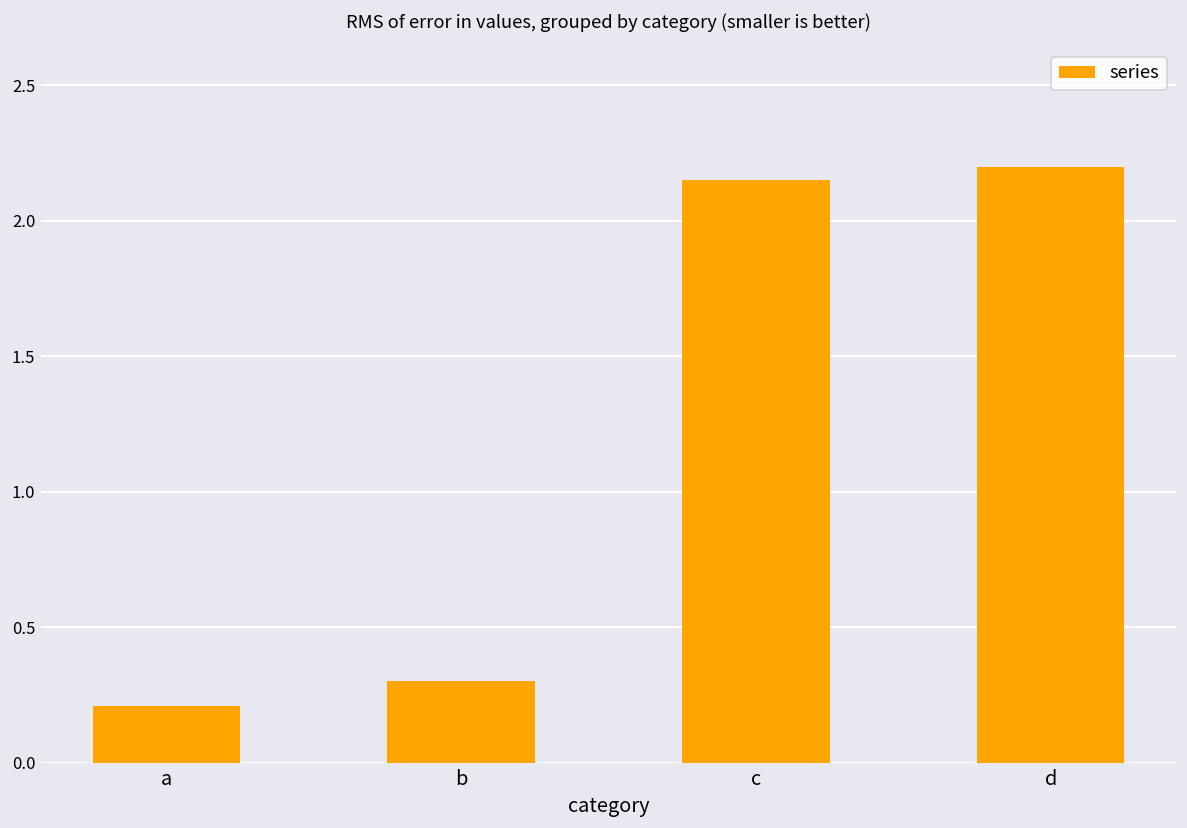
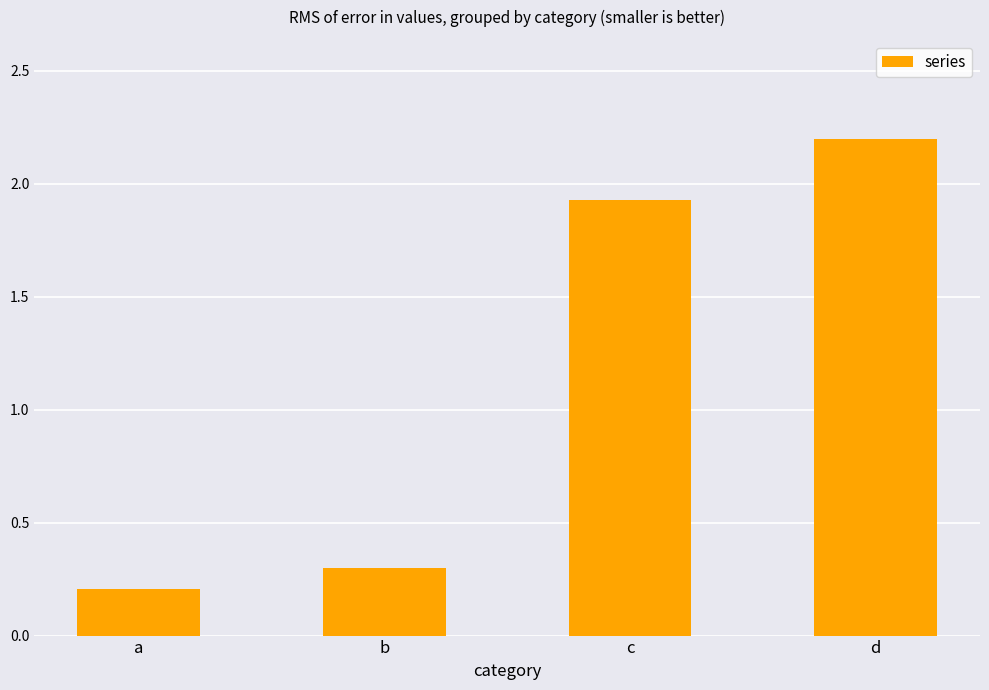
  {
    "a": 0.21,
    "b": 0.30,
-   "c": 2.15,
+   "c": 1.93,
    "d": 2.20
  }
